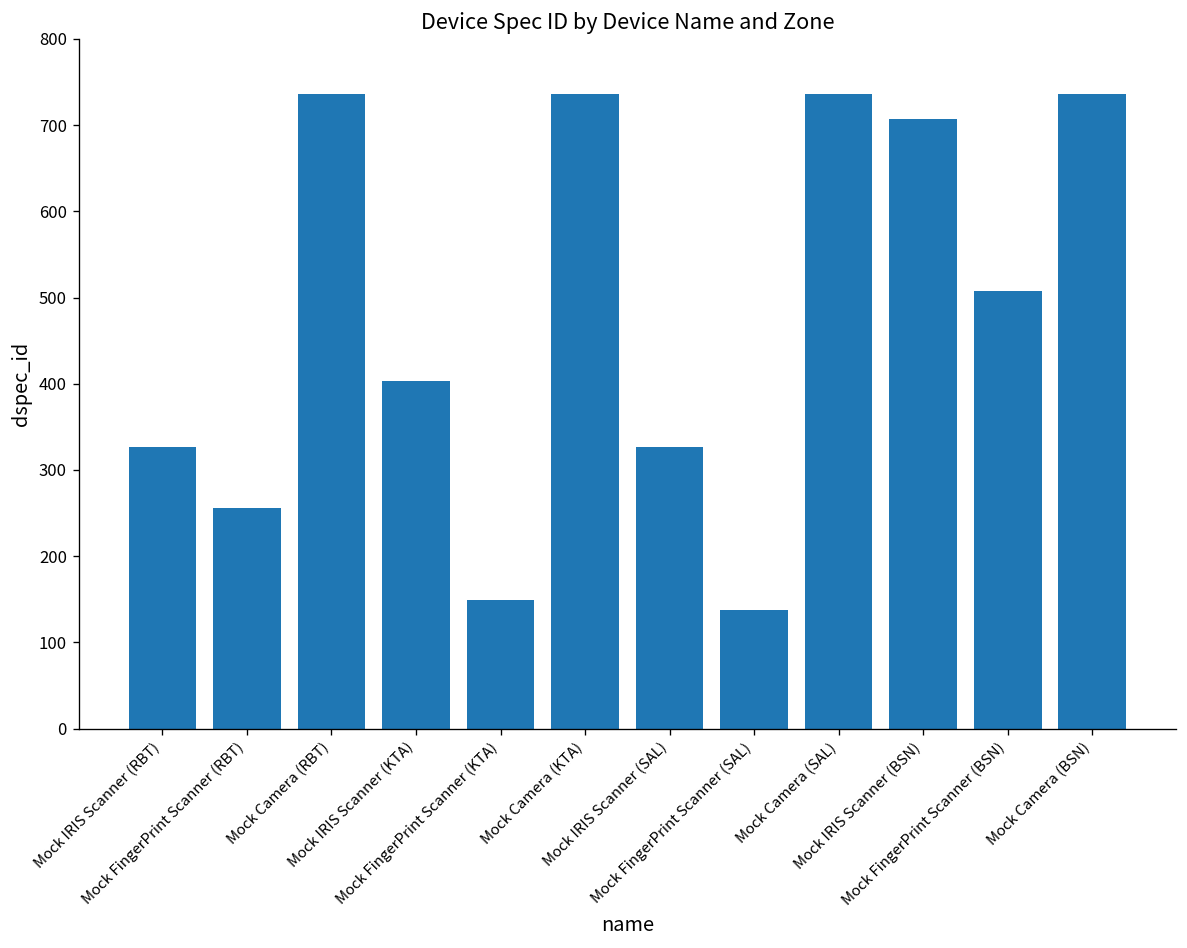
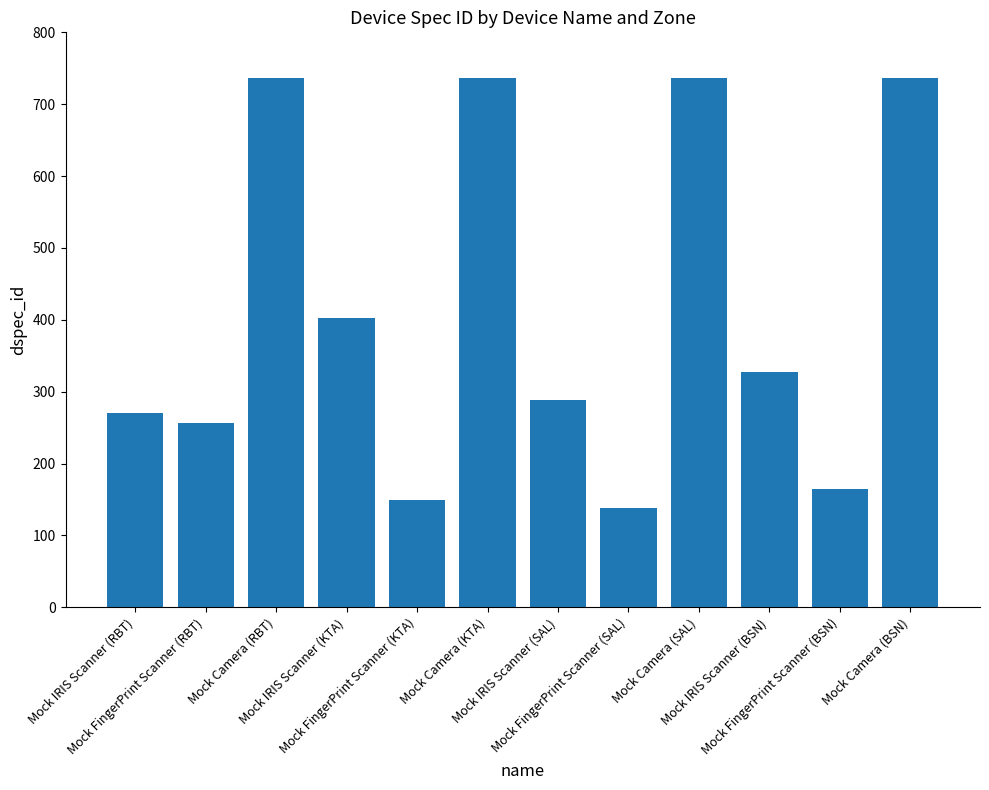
  {
-   "Mock IRIS Scanner (RBT)": 330,
+   "Mock IRIS Scanner (RBT)": 270,
    "Mock FingerPrint Scanner (RBT)": 260,
    "Mock Camera (RBT)": 740,
    "Mock IRIS Scanner (KTA)": 400,
    "Mock FingerPrint Scanner (KTA)": 150,
    "Mock Camera (KTA)": 740,
-   "Mock IRIS Scanner (SAL)": 330,
+   "Mock IRIS Scanner (SAL)": 290,
    "Mock FingerPrint Scanner (SAL)": 140,
    "Mock Camera (SAL)": 740,
-   "Mock IRIS Scanner (BSN)": 710,
-   "Mock FingerPrint Scanner (BSN)": 510,
+   "Mock IRIS Scanner (BSN)": 330,
+   "Mock FingerPrint Scanner (BSN)": 170,
    "Mock Camera (BSN)": 740
  }
